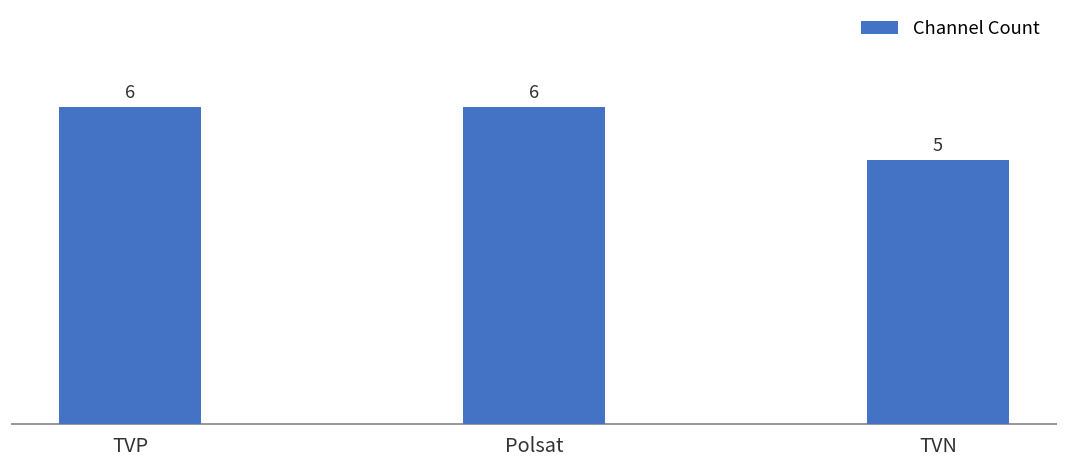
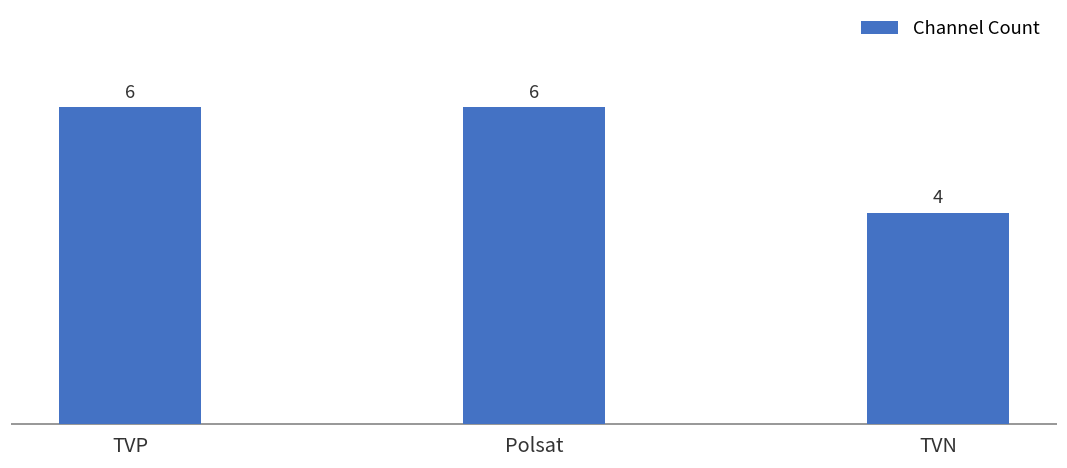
  {
    "TVP": 6,
    "Polsat": 6,
-   "TVN": 5
+   "TVN": 4
  }
